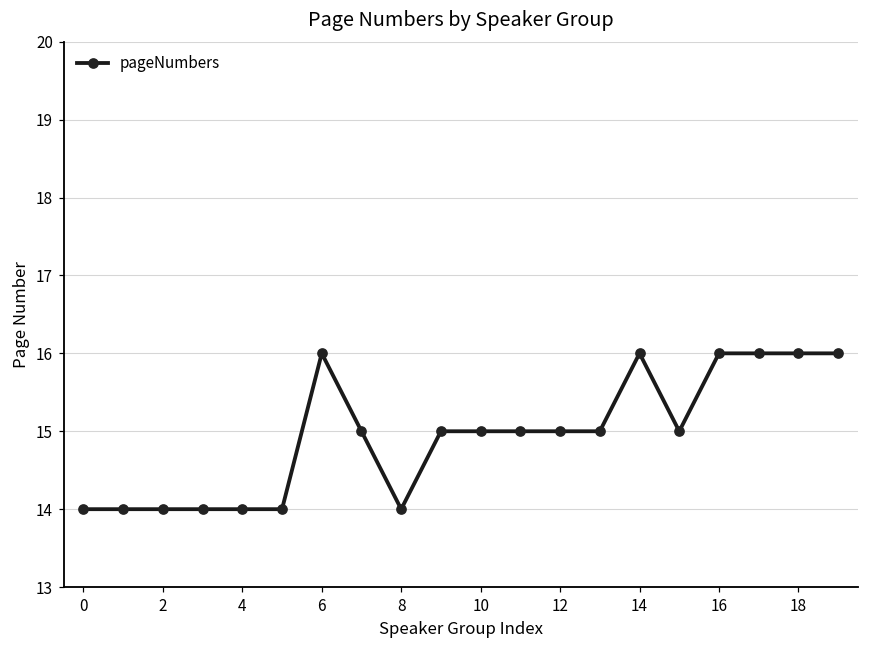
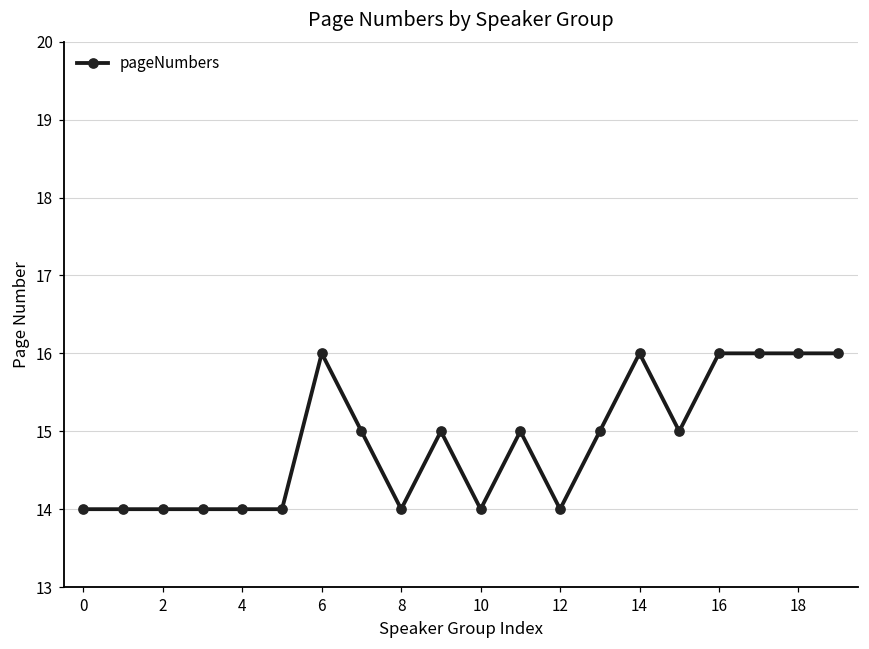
  {
    "0": 14,
    "2": 14,
    "4": 14,
    "6": 16,
    "8": 14,
-   "10": 15,
-   "12": 15,
+   "10": 14,
+   "12": 14,
    "14": 16,
    "16": 16,
    "18": 16
  }
